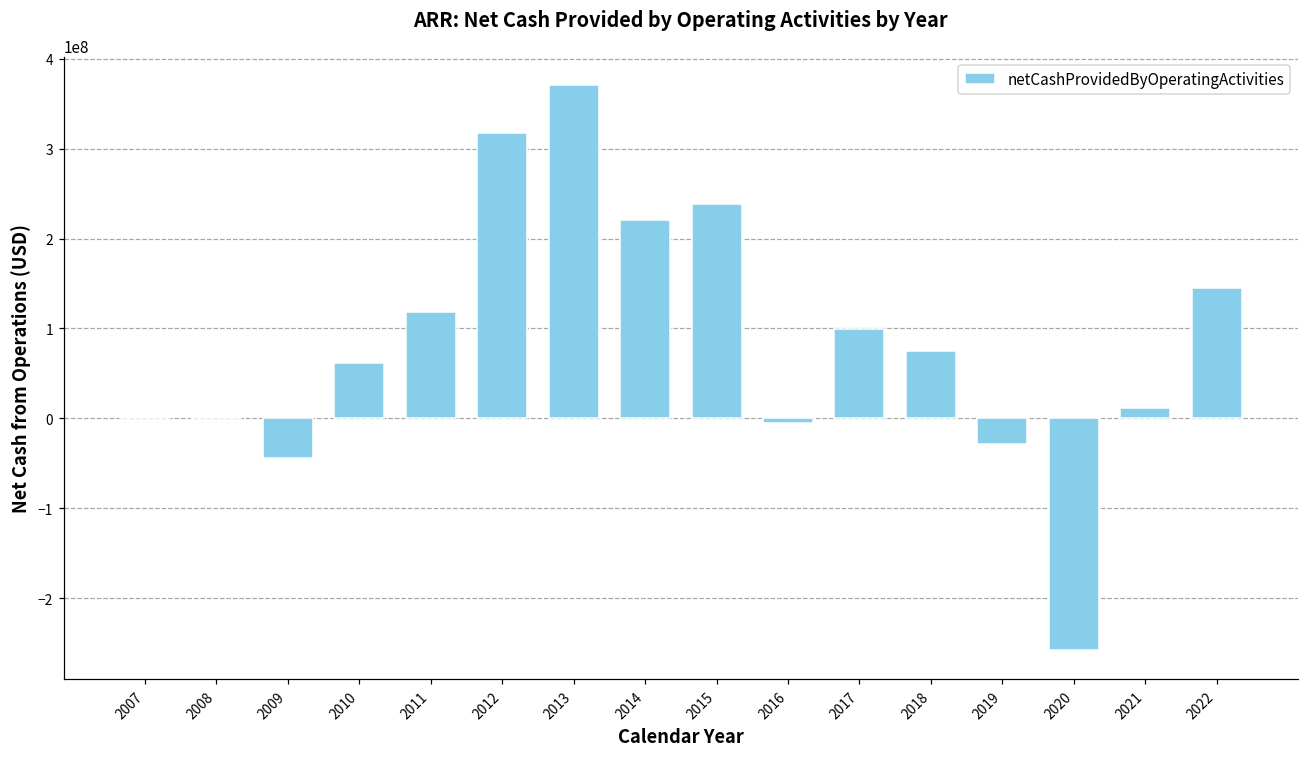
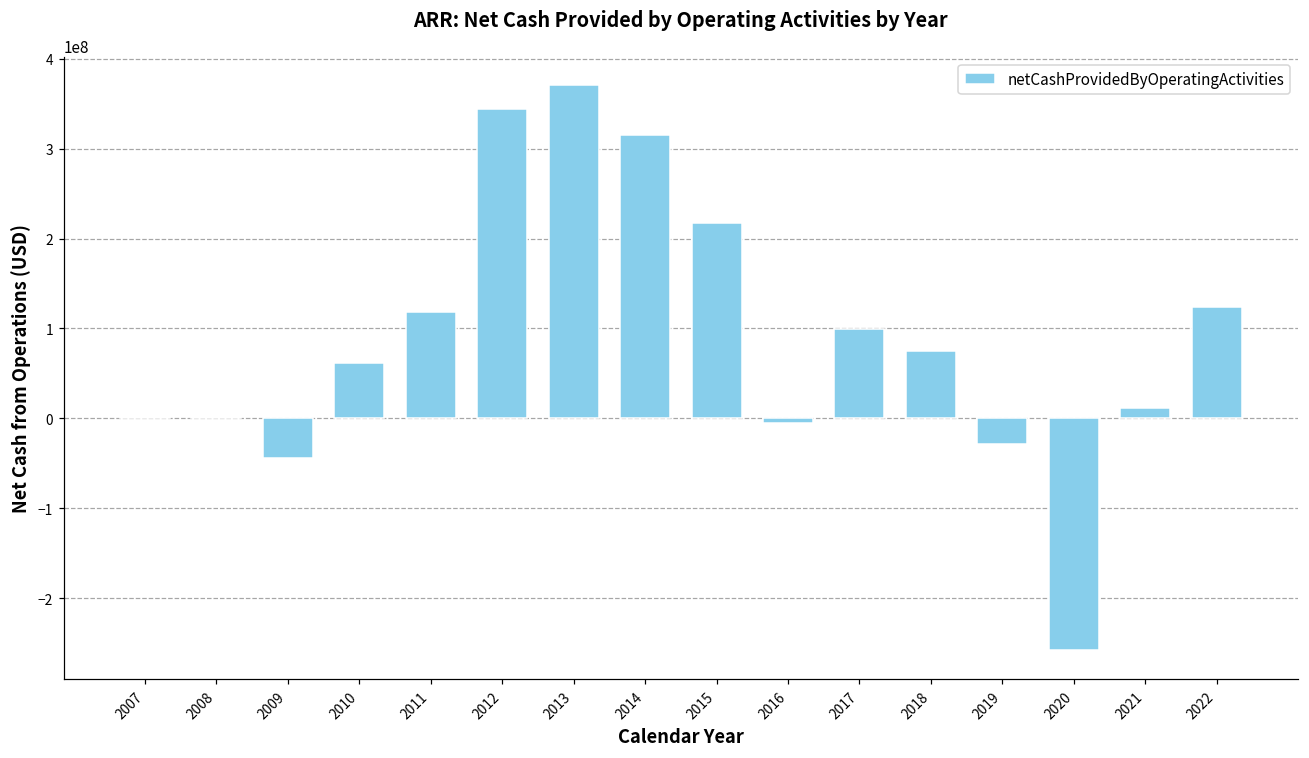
  {
    "2009": -40000000,
    "2010": 60000000,
    "2011": 120000000,
-   "2012": 320000000,
+   "2012": 340000000,
    "2013": 370000000,
-   "2014": 220000000,
-   "2015": 240000000,
+   "2014": 320000000,
+   "2015": 220000000,
    "2016": -10000000,
    "2017": 100000000,
    "2018": 80000000,
    "2019": -30000000,
    "2020": -260000000,
    "2021": 10000000,
-   "2022": 140000000
+   "2022": 120000000
  }
